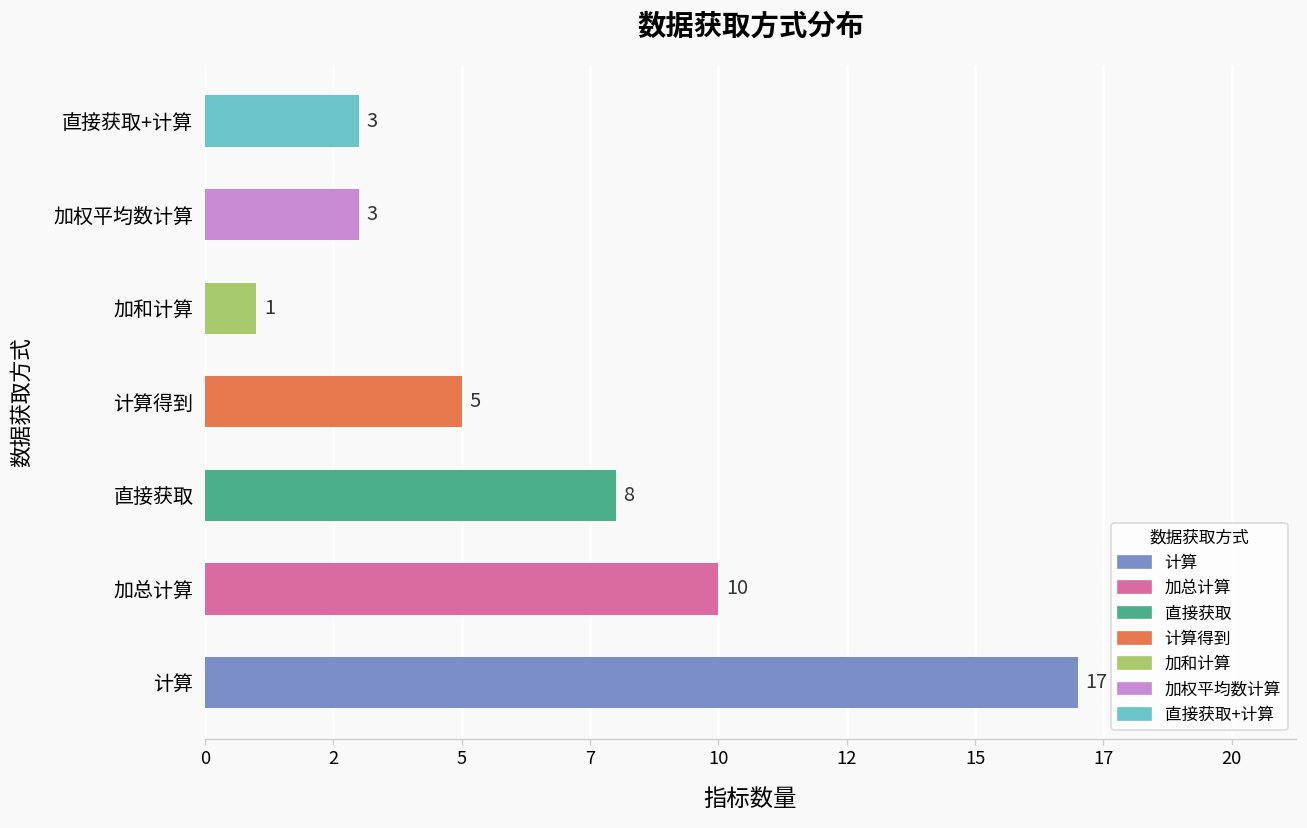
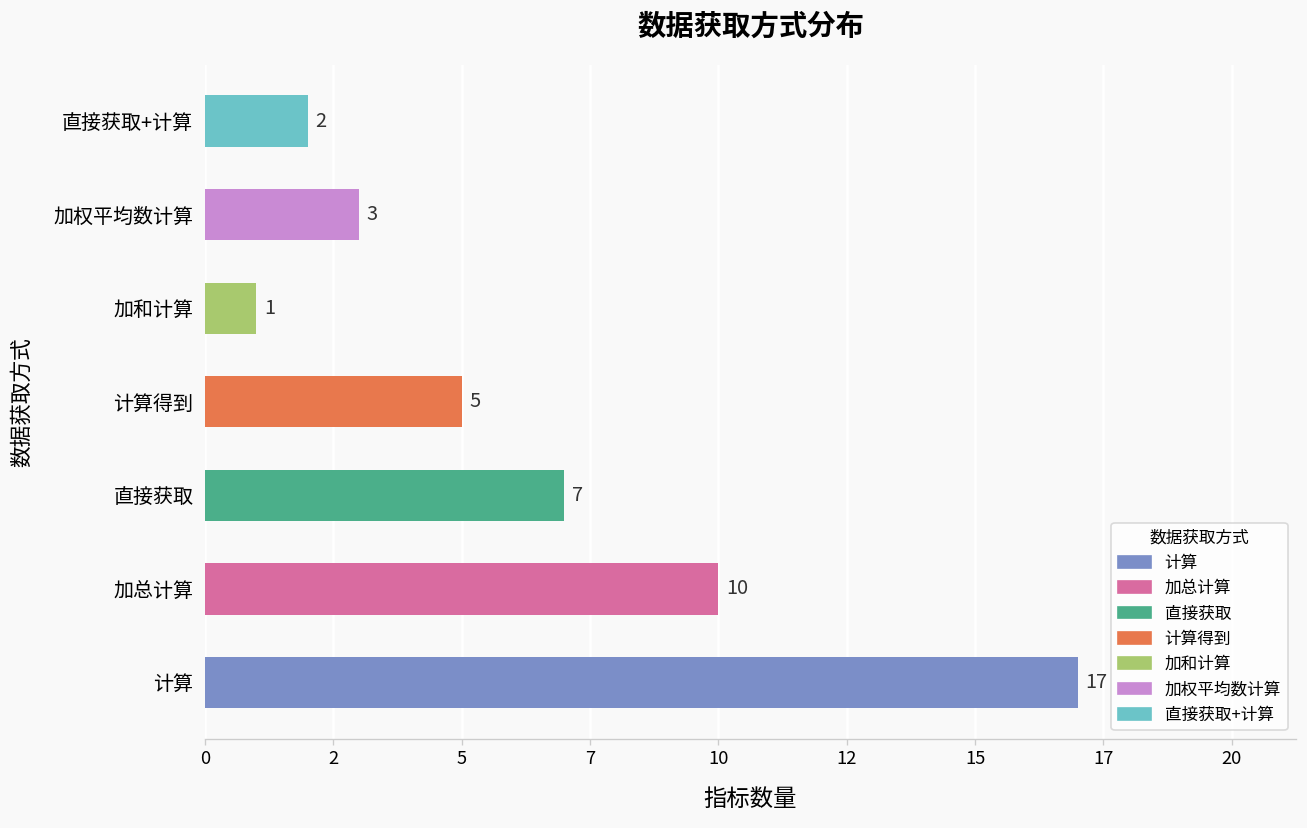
  {
-   "直接获取+计算": 3,
+   "直接获取+计算": 2,
    "加权平均数计算": 3,
    "加和计算": 1,
    "计算得到": 5,
-   "直接获取": 8,
+   "直接获取": 7,
    "加总计算": 10,
    "计算": 17
  }
